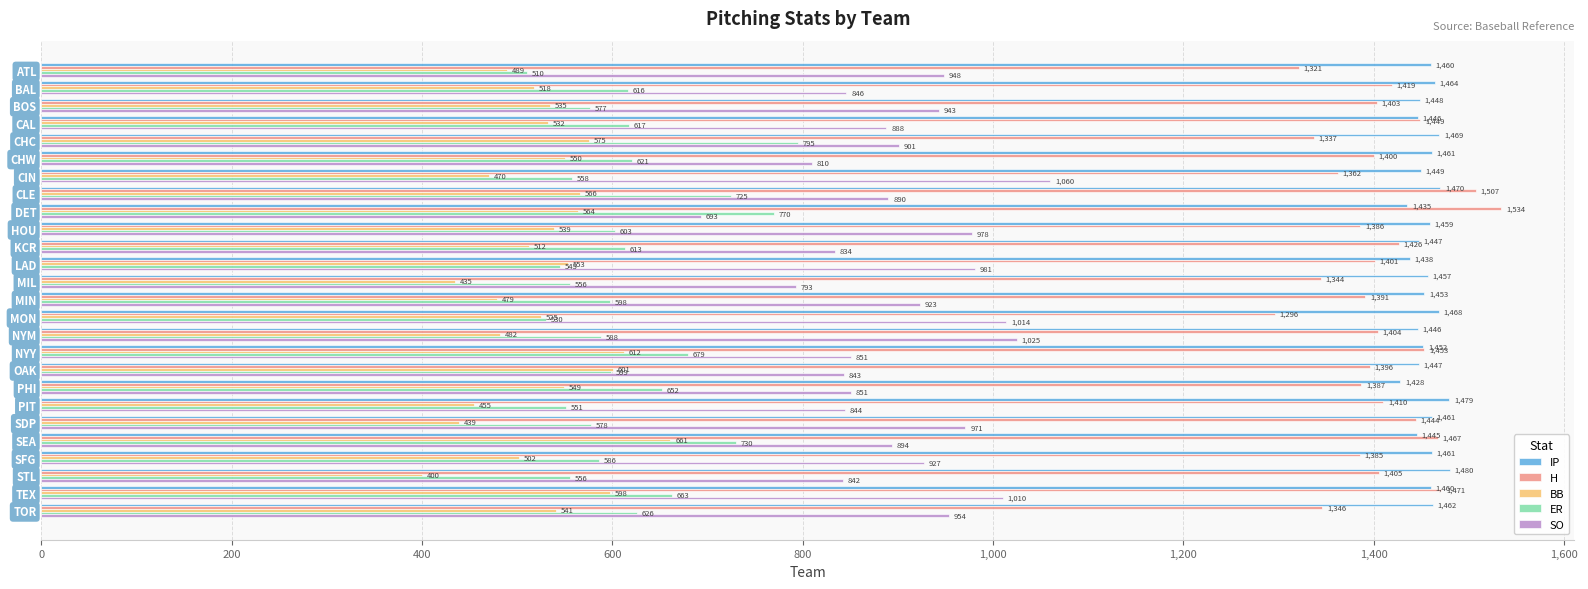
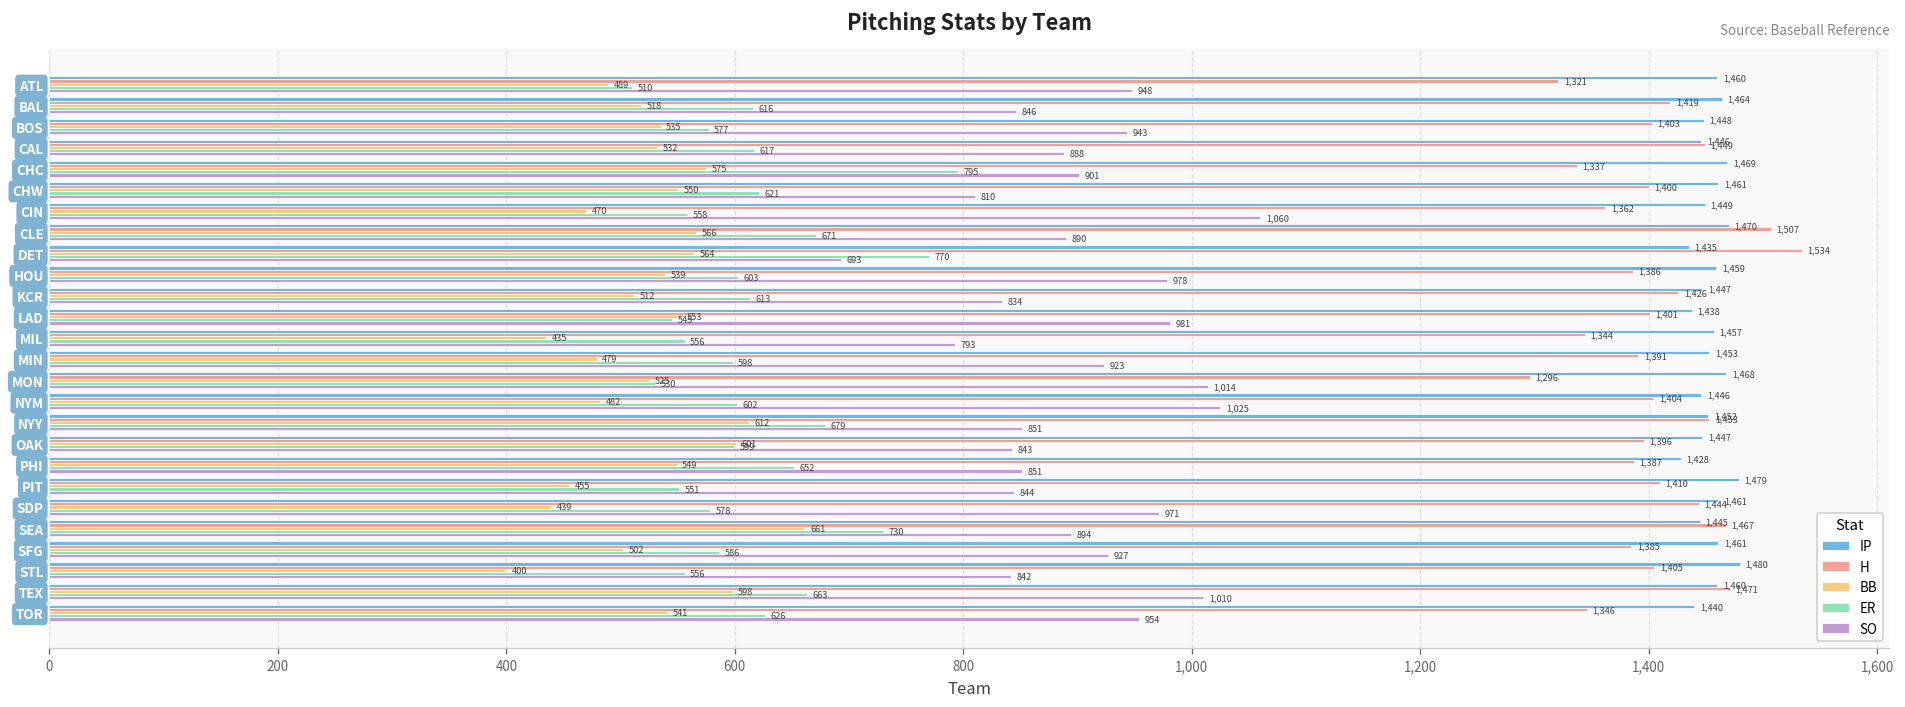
  {
    "IP": {
      "ATL": "1,460",
      "BAL": "1,464",
      "BOS": "1,448",
      "CHC": "1,469",
      "CHW": "1,461",
      "CIN": "1,449",
      "CLE": "1,470",
      "DET": "1,435",
      "HOU": "1,459",
      "KCR": "1,447",
      "LAD": "1,438",
      "MIL": "1,457",
      "MIN": "1,453",
      "MON": "1,468",
      "NYM": "1,446",
      "OAK": "1,447",
      "PHI": "1,428",
      "PIT": "1,479",
      "SDP": "1,461",
      "SEA": "1,445",
      "SFG": "1,461",
      "STL": "1,480",
-     "TOR": "1,462"
+     "TOR": "1,440"
    },
    "ER": {
      "ATL": "510",
      "BAL": "616",
      "BOS": "577",
      "CAL": "617",
      "CHC": "795",
      "CHW": "621",
      "CIN": "558",
-     "CLE": "725",
+     "CLE": "671",
      "DET": "770",
      "HOU": "603",
      "KCR": "613",
      "MIL": "556",
      "MIN": "598",
-     "NYM": "588",
+     "NYM": "602",
      "NYY": "679",
      "PHI": "652",
      "PIT": "551",
      "SDP": "578",
      "SEA": "730",
      "SFG": "586",
      "STL": "556",
      "TEX": "663",
      "TOR": "626"
    },
    "SO": {
      "ATL": "948",
      "BAL": "846",
      "BOS": "943",
      "CAL": "888",
      "CHC": "901",
      "CHW": "810",
      "CIN": "1,060",
      "CLE": "890",
      "DET": "693",
      "HOU": "978",
      "KCR": "834",
      "LAD": "981",
      "MIL": "793",
      "MIN": "923",
      "MON": "1,014",
      "NYM": "1,025",
      "NYY": "851",
      "OAK": "843",
      "PHI": "851",
      "PIT": "844",
      "SDP": "971",
      "SEA": "894",
      "SFG": "927",
      "STL": "842",
      "TEX": "1,010",
      "TOR": "954"
    }
  }
